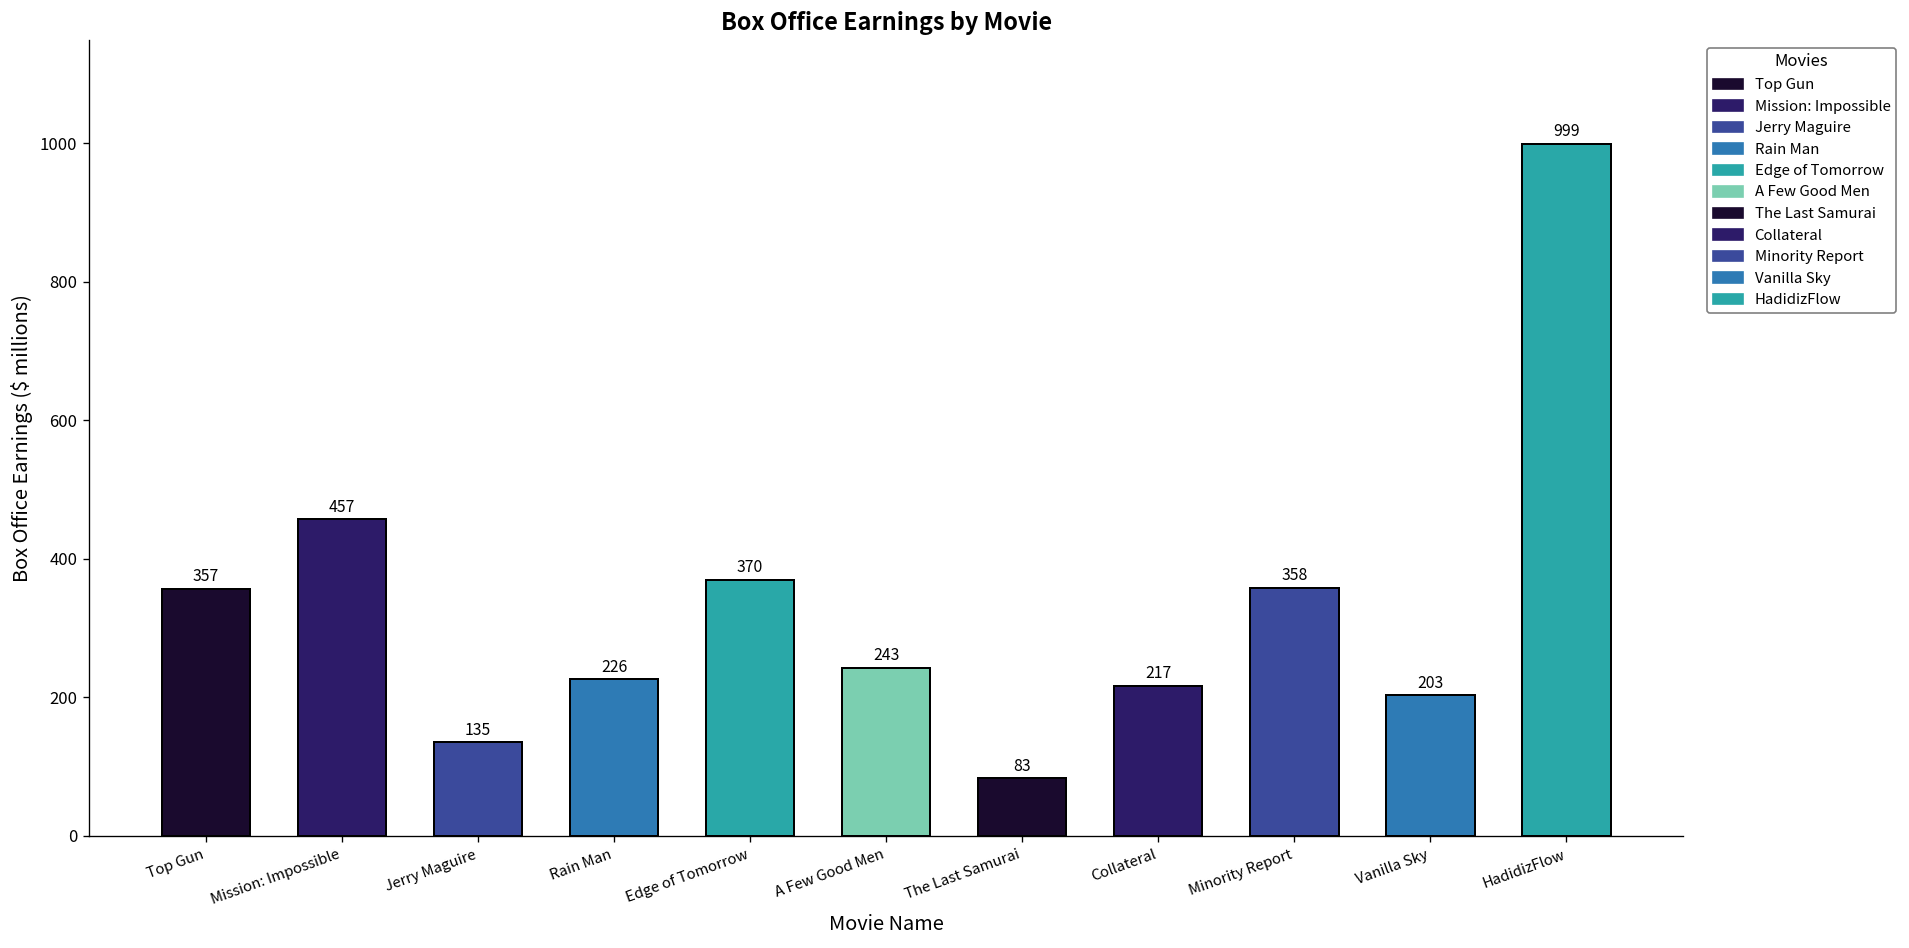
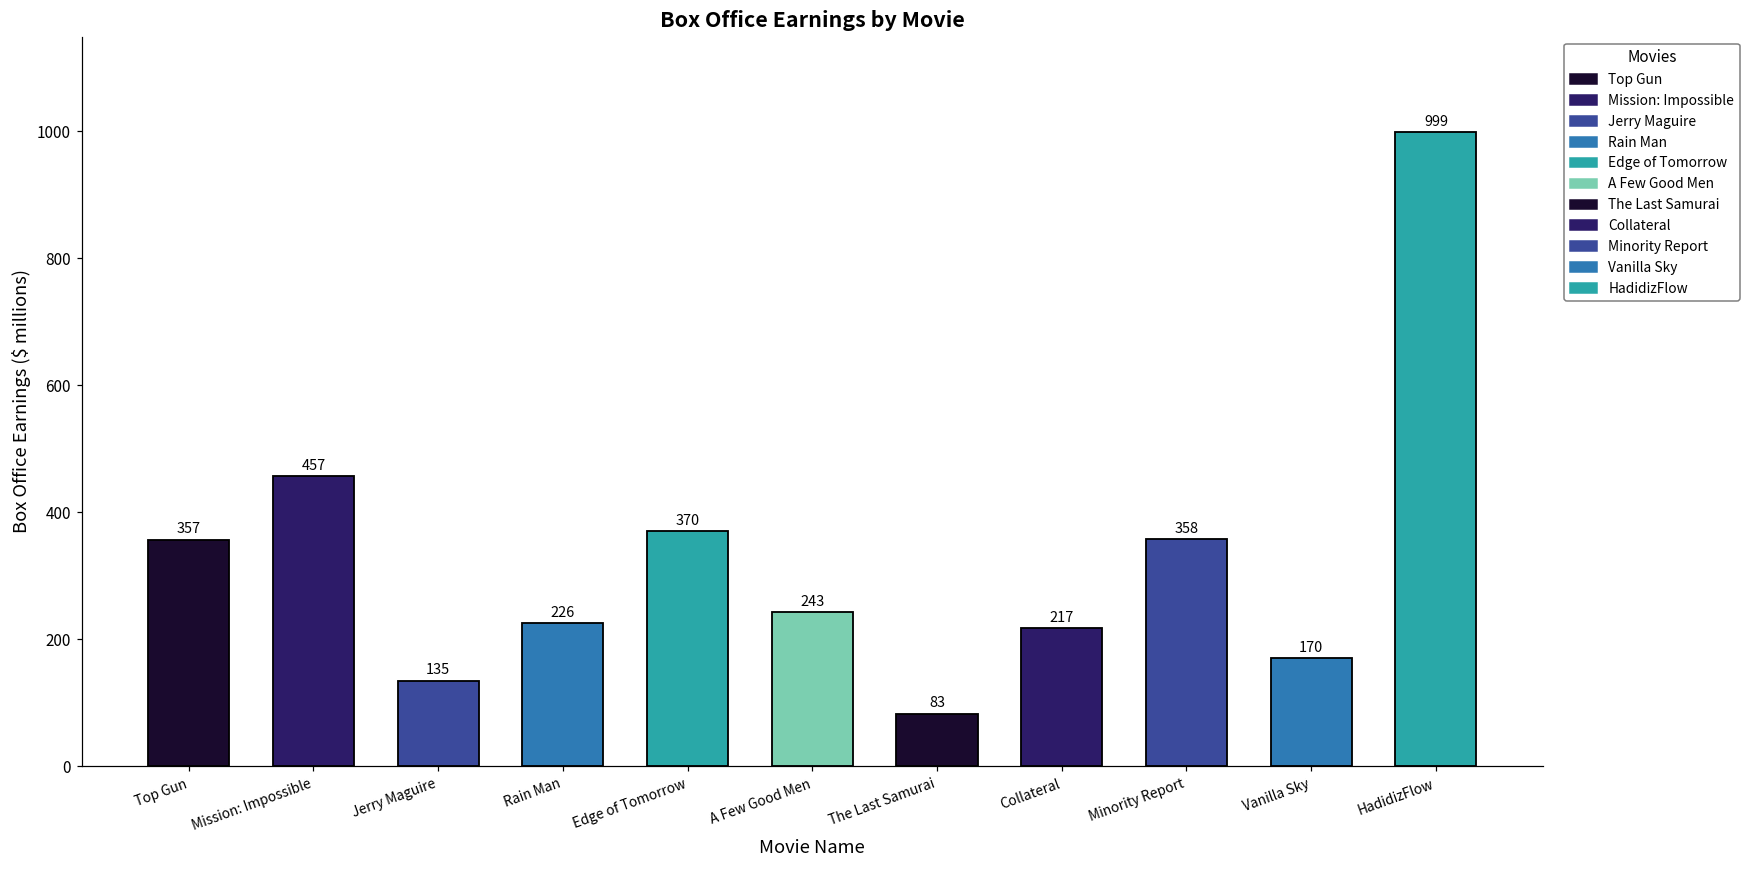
  {
    "Top Gun": 357,
    "Mission: Impossible": 457,
    "Jerry Maguire": 135,
    "Rain Man": 226,
    "Edge of Tomorrow": 370,
    "A Few Good Men": 243,
    "The Last Samurai": 83,
    "Collateral": 217,
    "Minority Report": 358,
-   "Vanilla Sky": 203,
+   "Vanilla Sky": 170,
    "HadidizFlow": 999
  }
